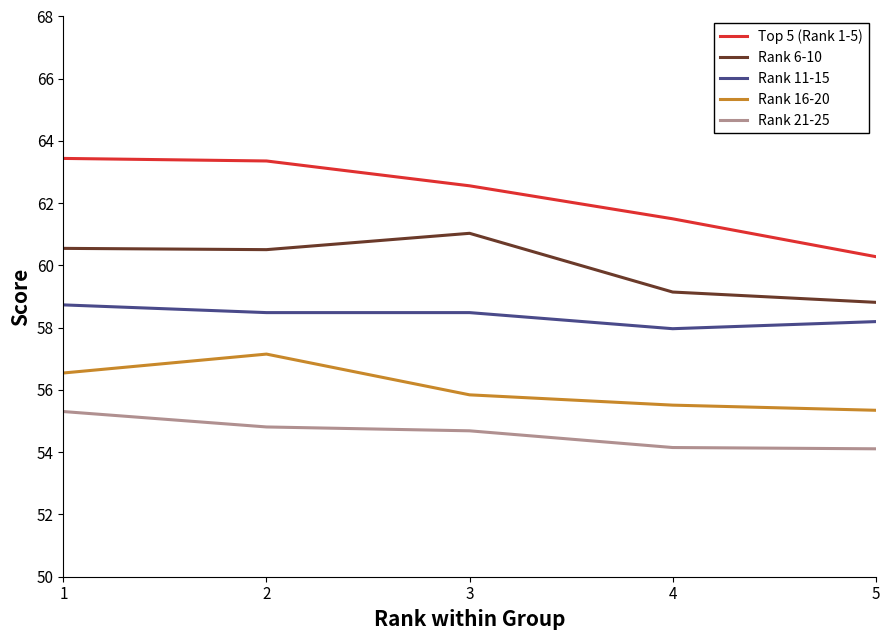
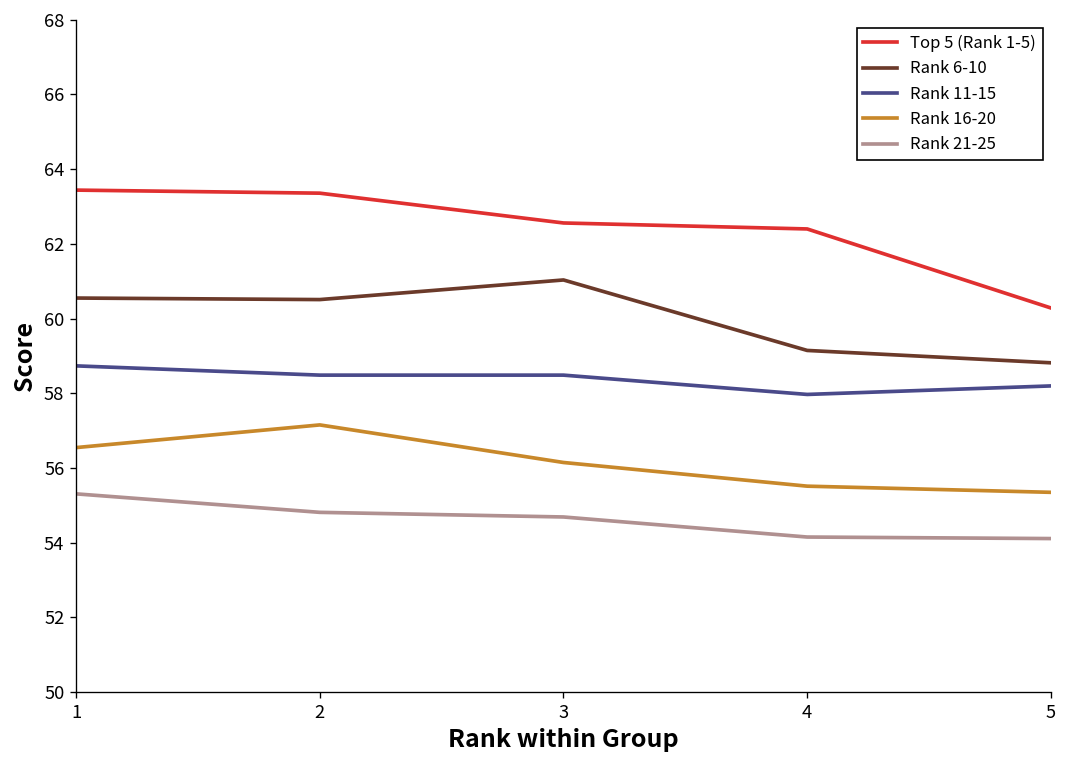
  {
    "Top 5 (Rank 1-5)": {
      "1": 63.4,
      "2": 63.4,
      "3": 62.6,
-     "4": 61.5,
+     "4": 62.4,
      "5": 60.3
    },
    "Rank 6-10": {
      "1": 60.6,
      "2": 60.5,
      "3": 61.0,
      "4": 59.1,
      "5": 58.8
    },
    "Rank 11-15": {
      "1": 58.7,
      "2": 58.5,
      "3": 58.5,
      "4": 58.0,
      "5": 58.2
    },
    "Rank 16-20": {
      "1": 56.5,
      "2": 57.2,
-     "3": 55.8,
+     "3": 56.1,
      "4": 55.5,
      "5": 55.3
    },
    "Rank 21-25": {
      "1": 55.3,
      "2": 54.8,
      "3": 54.7,
      "4": 54.2,
      "5": 54.1
    }
  }
